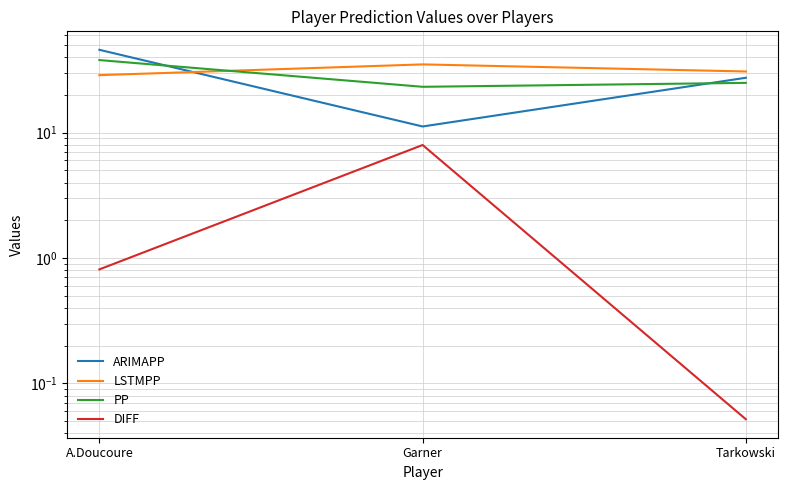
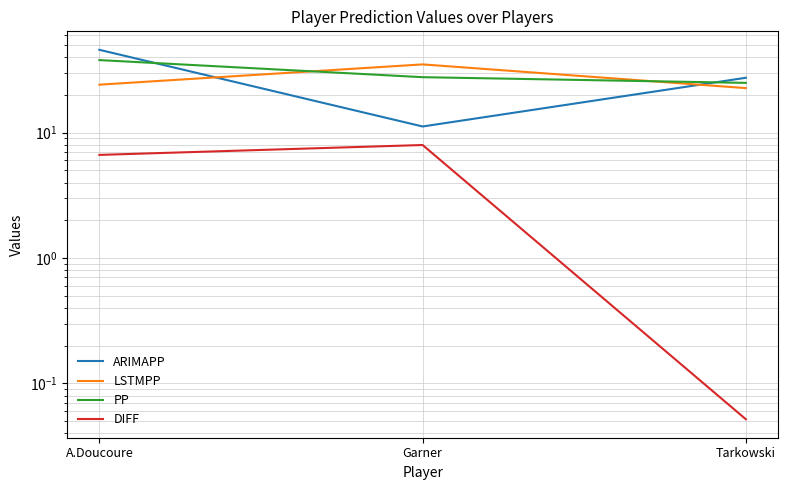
  {
    "ARIMAPP": {
      "A.Doucoure": 46,
      "Garner": 11,
      "Tarkowski": 27
    },
    "LSTMPP": {
-     "A.Doucoure": 29,
+     "A.Doucoure": 24,
      "Garner": 35,
-     "Tarkowski": 31
+     "Tarkowski": 23
    },
    "PP": {
      "A.Doucoure": 38,
-     "Garner": 23,
+     "Garner": 28,
      "Tarkowski": 25
    },
    "DIFF": {
-     "A.Doucoure": 0.8,
+     "A.Doucoure": 7,
      "Garner": 8,
      "Tarkowski": 0.052
    }
  }
